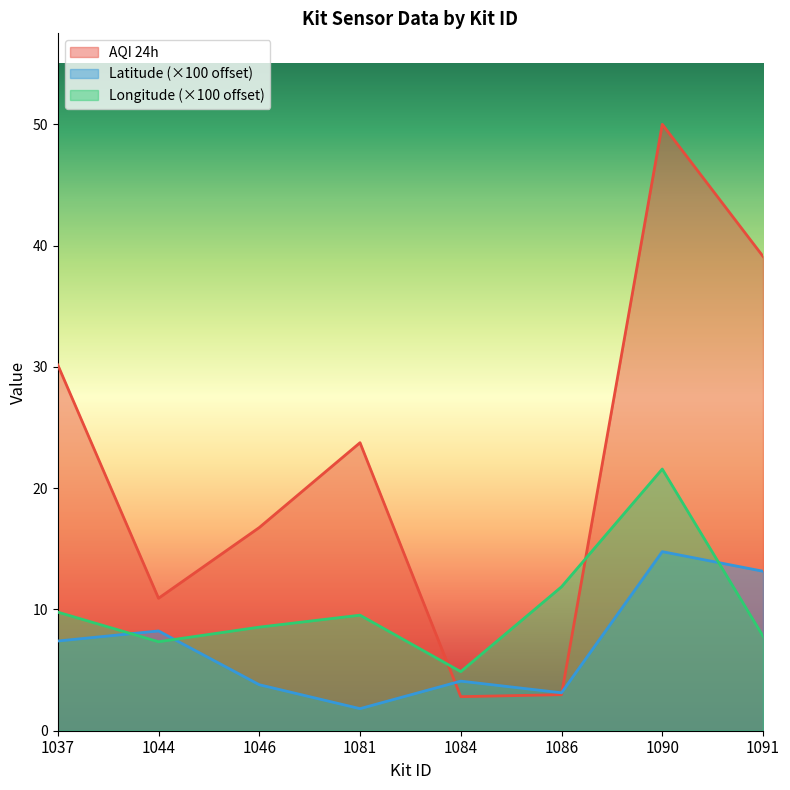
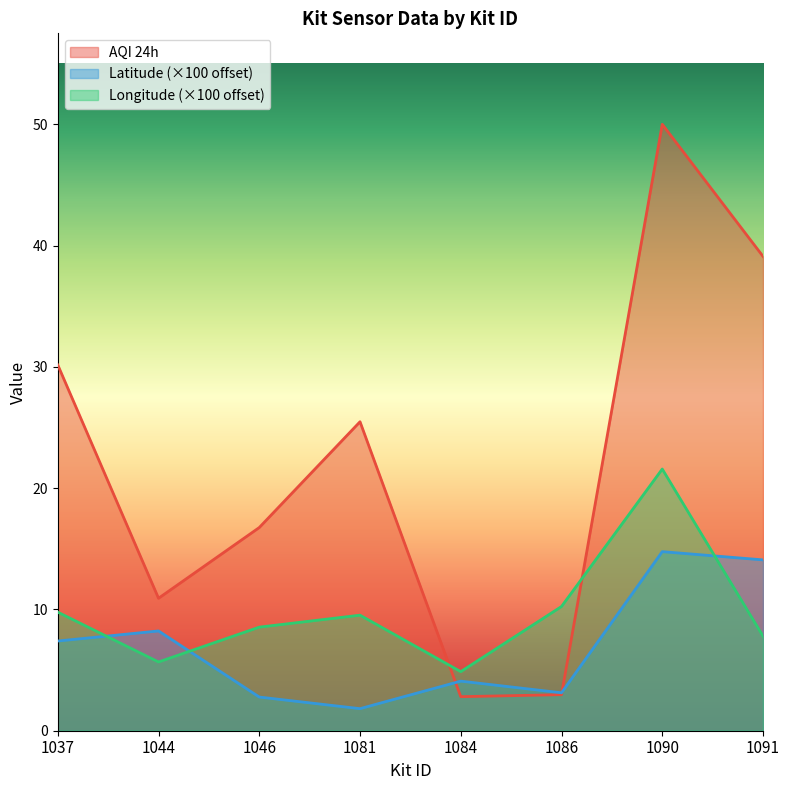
  {
    "AQI 24h": {
      "1037": 30.2,
      "1044": 10.9,
      "1046": 16.8,
-     "1081": 23.8,
+     "1081": 25.5,
      "1084": 2.8,
      "1090": 50.0,
      "1091": 39.1
    },
    "Latitude (×100 offset)": {
      "1037": 7.4,
      "1044": 8.2,
-     "1046": 3.8,
+     "1046": 2.8,
      "1081": 1.8,
      "1084": 4.1,
      "1090": 14.8,
-     "1091": 13.2
+     "1091": 14.1
    },
    "Longitude (×100 offset)": {
      "1037": 9.8,
-     "1044": 7.3,
+     "1044": 5.7,
      "1046": 8.5,
      "1081": 9.5,
      "1084": 4.9,
-     "1086": 11.9,
+     "1086": 10.2,
      "1090": 21.6,
      "1091": 7.8
    }
  }
